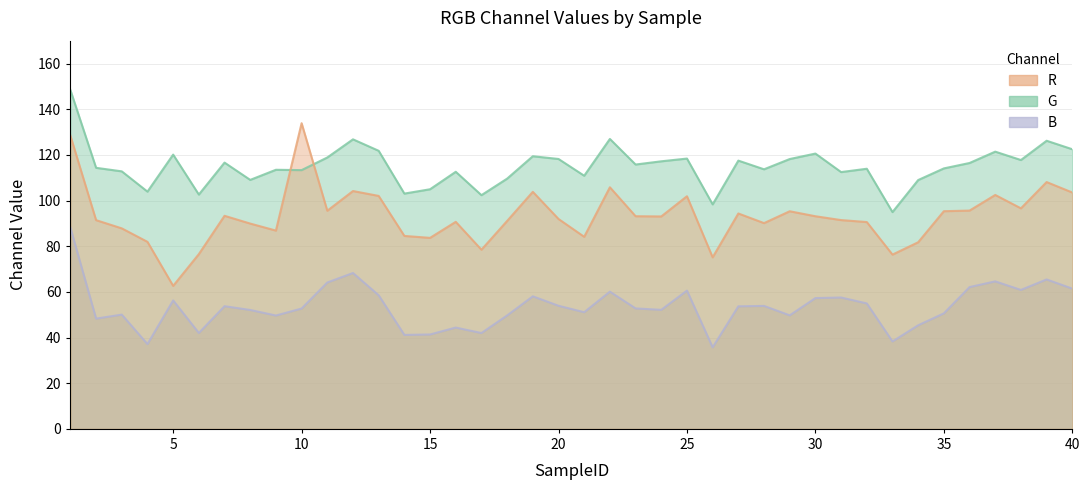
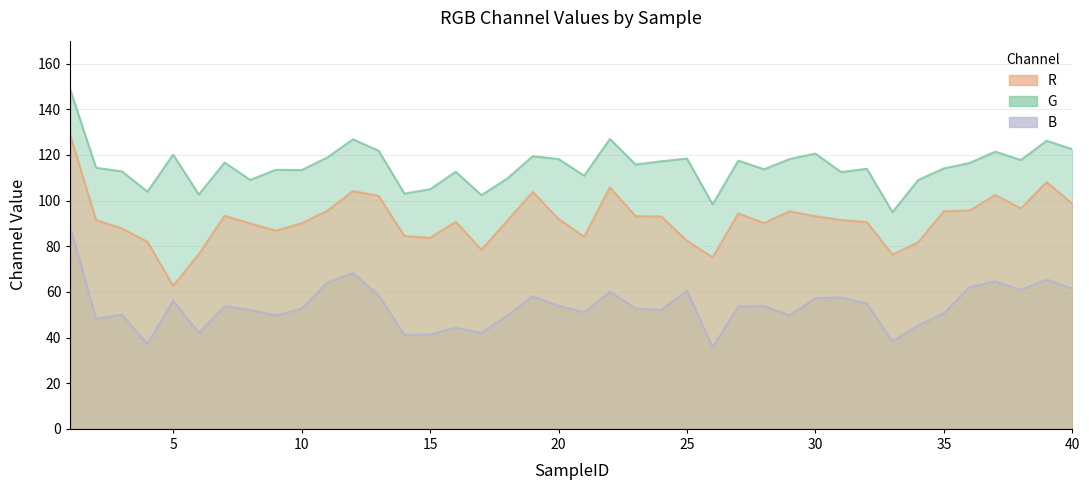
  {
    "R": {
      "5": 63,
-     "10": 134,
+     "10": 90,
      "15": 84,
      "20": 92,
-     "25": 102,
+     "25": 82,
      "30": 93,
      "35": 95,
-     "40": 104
+     "40": 99
    }
  }
